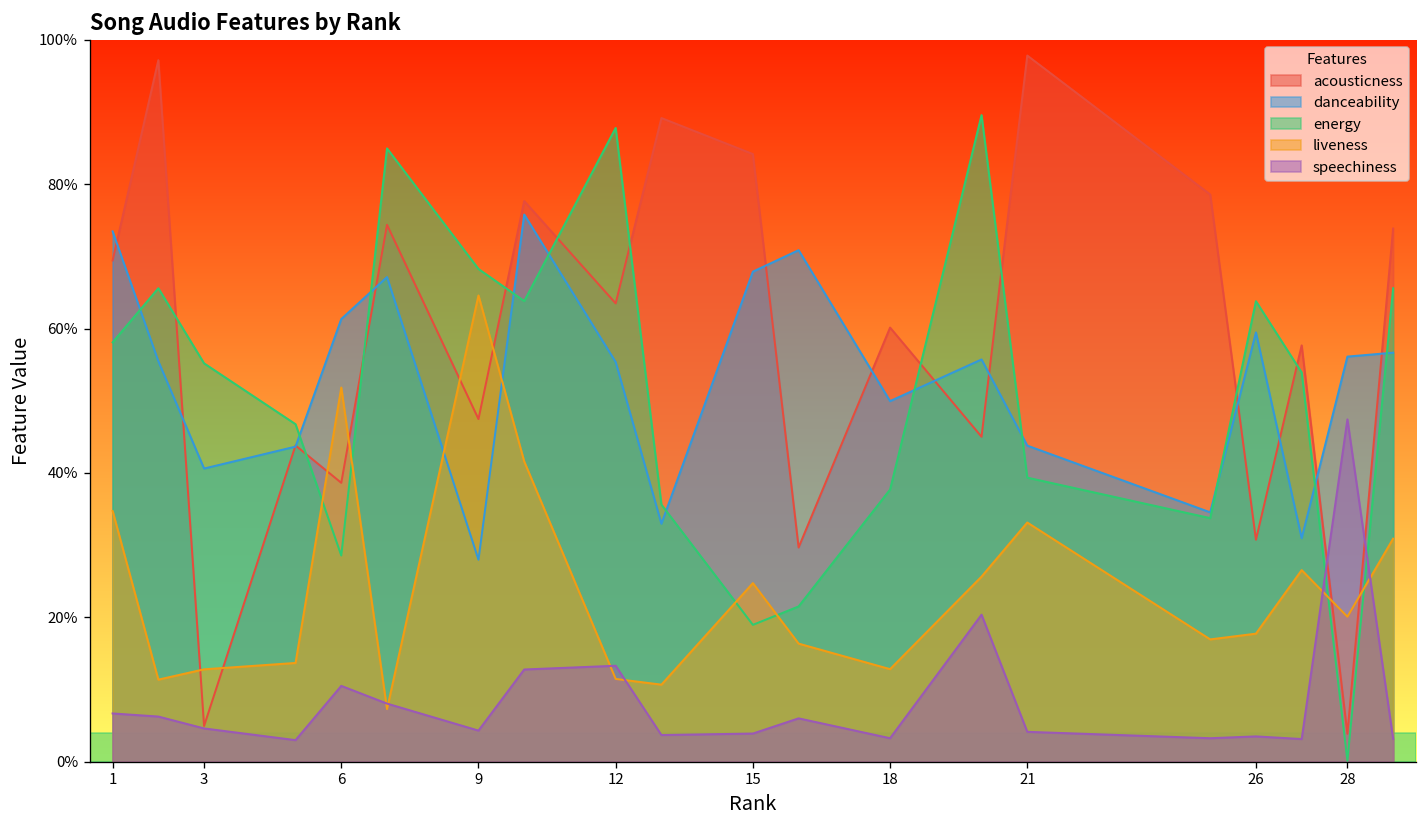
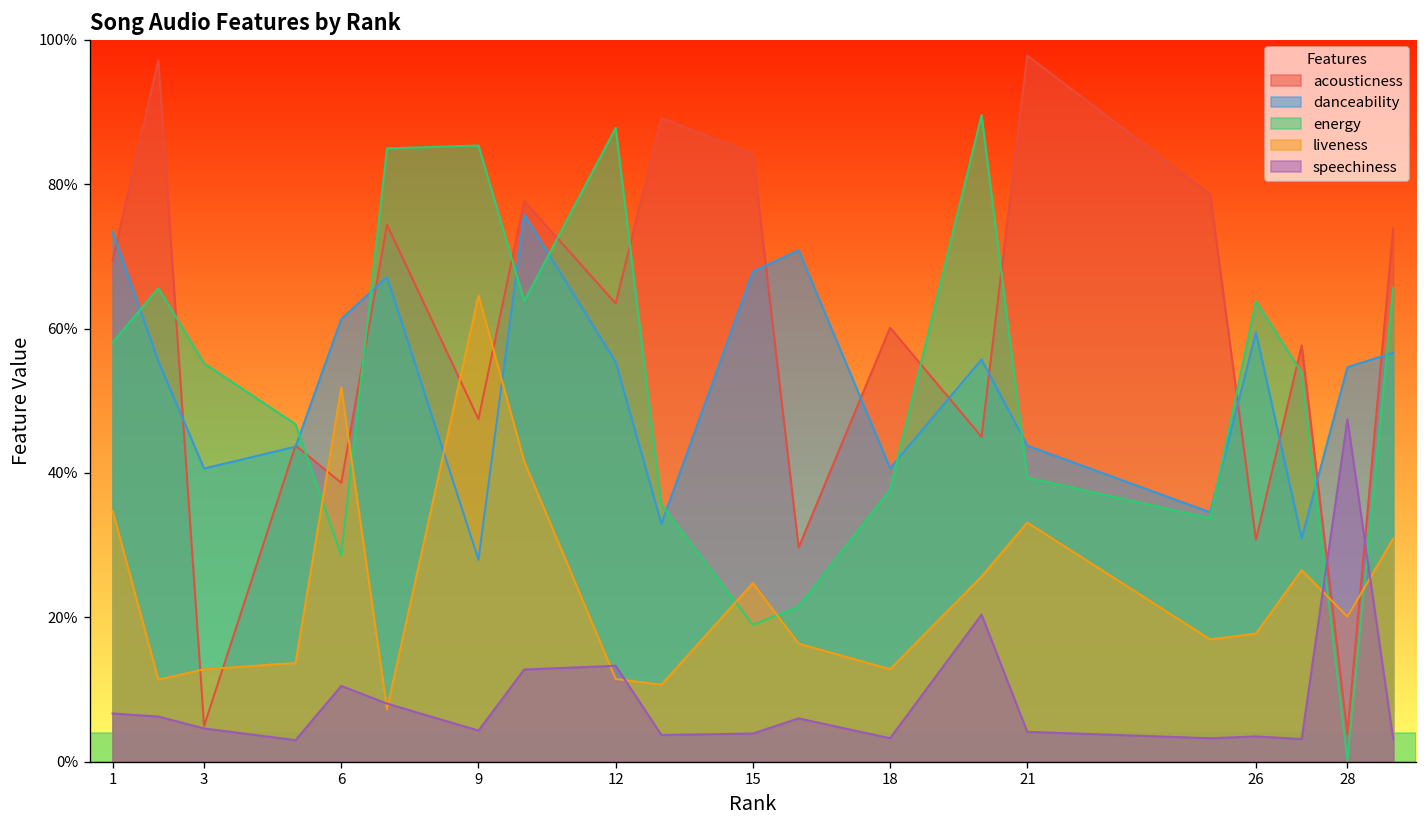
  {
    "acousticness": {
      "1": "69%",
      "6": "39%",
      "9": "47%",
      "12": "64%",
      "15": "84%",
      "18": "60%",
      "21": "98%",
      "26": "31%"
    },
    "danceability": {
      "1": "73%",
      "3": "41%",
      "6": "61%",
      "9": "28%",
      "12": "55%",
      "15": "68%",
-     "18": "50%",
+     "18": "41%",
      "21": "44%",
      "26": "59%",
-     "28": "56%"
+     "28": "55%"
    },
    "energy": {
      "1": "58%",
      "3": "55%",
      "6": "29%",
-     "9": "68%",
+     "9": "85%",
      "12": "88%",
      "15": "19%",
      "18": "38%",
      "21": "39%",
      "26": "64%"
    },
    "liveness": {
      "1": "35%",
      "3": "13%",
      "6": "52%",
      "9": "65%",
      "12": "11%",
      "15": "25%",
      "18": "13%",
      "21": "33%",
      "26": "18%",
      "28": "20%"
    },
    "speechiness": {
      "1": "7%",
      "6": "11%",
      "9": "4%",
      "12": "13%",
      "21": "4%",
      "28": "47%"
    }
  }
